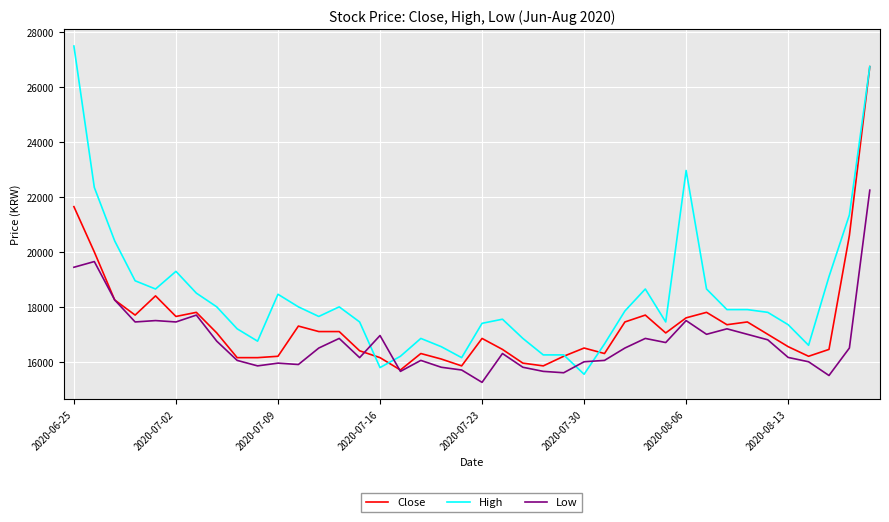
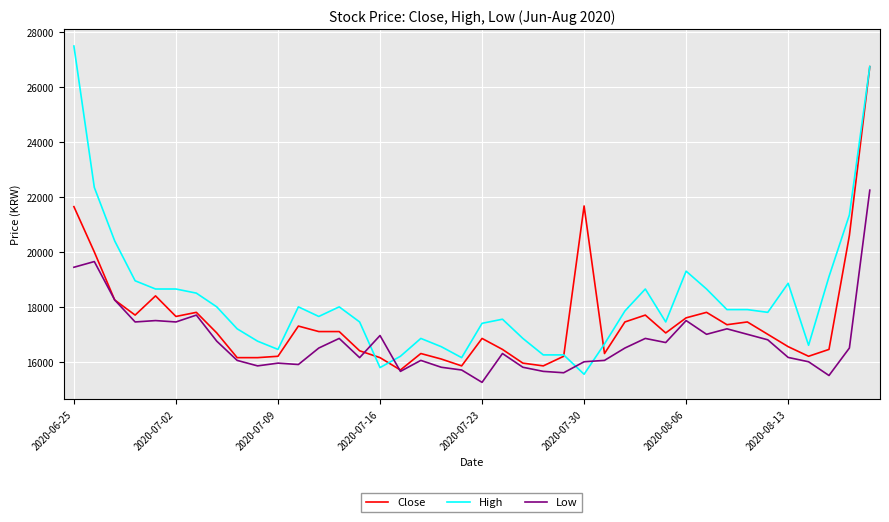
  {
    "Close": {
      "2020-06-25": 21700,
      "2020-07-02": 17700,
      "2020-07-09": 16200,
      "2020-07-16": 16200,
      "2020-07-23": 16900,
-     "2020-07-30": 16500,
+     "2020-07-30": 21700,
      "2020-08-06": 17600,
      "2020-08-13": 16600
    },
    "High": {
      "2020-06-25": 27500,
-     "2020-07-02": 19300,
-     "2020-07-09": 18500,
+     "2020-07-02": 18700,
+     "2020-07-09": 16500,
      "2020-07-16": 15800,
      "2020-07-23": 17400,
      "2020-07-30": 15500,
-     "2020-08-06": 23000,
-     "2020-08-13": 17400
+     "2020-08-06": 19300,
+     "2020-08-13": 18900
    },
    "Low": {
      "2020-06-25": 19400,
      "2020-07-02": 17500,
      "2020-07-09": 16000,
      "2020-07-16": 17000,
      "2020-07-23": 15300,
      "2020-07-30": 16000,
      "2020-08-06": 17500,
      "2020-08-13": 16200
    }
  }
